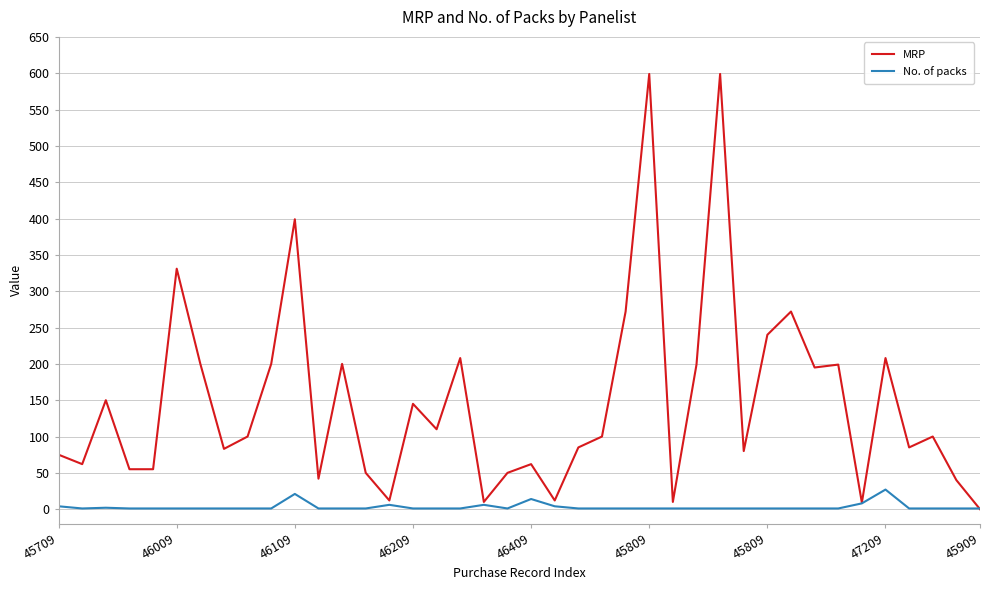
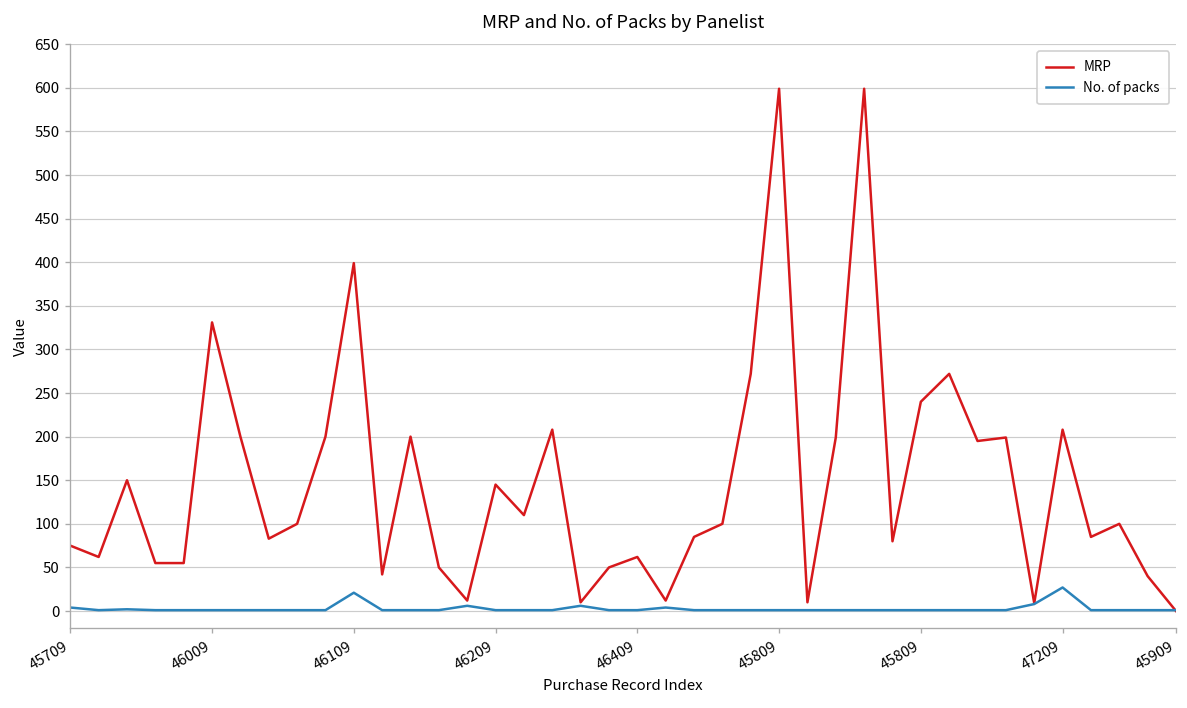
  {
    "MRP": {
      "45709": 80,
      "46009": 330,
      "46109": 400,
      "46209": 150,
      "46409": 60,
      "47209": 210
    },
    "No. of packs": {
      "45709": 0,
      "46009": 0,
      "46109": 20,
      "46209": 0,
-     "46409": 10,
+     "46409": 0,
      "47209": 30
    }
  }
